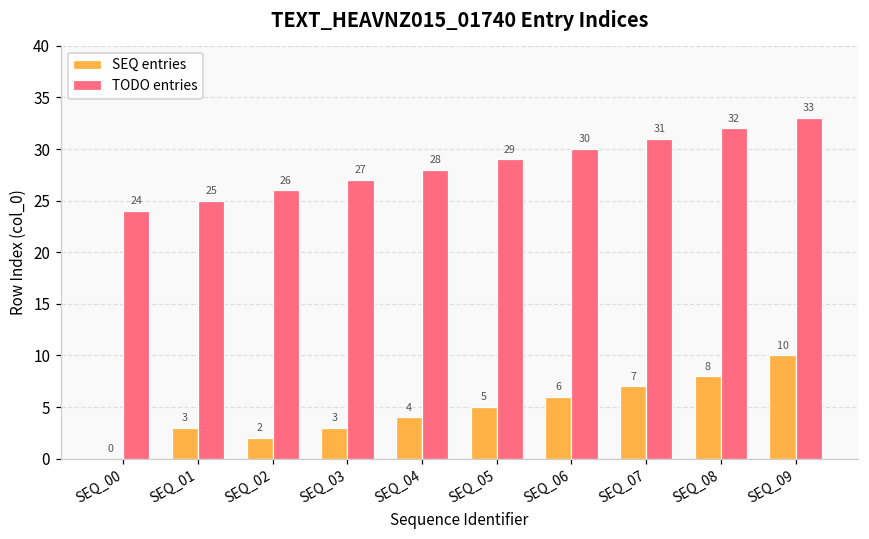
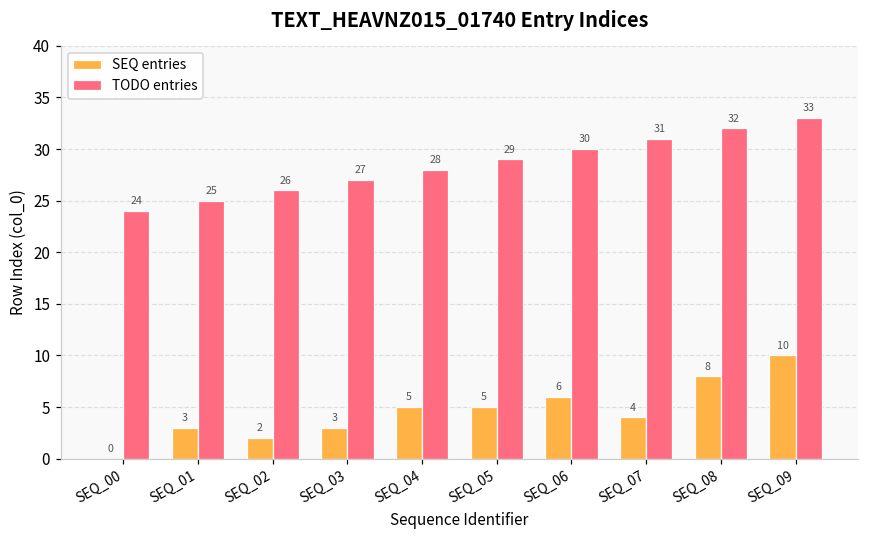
  {
    "SEQ entries": {
      "SEQ_00": 0,
      "SEQ_01": 3,
      "SEQ_02": 2,
      "SEQ_03": 3,
-     "SEQ_04": 4,
+     "SEQ_04": 5,
      "SEQ_05": 5,
      "SEQ_06": 6,
-     "SEQ_07": 7,
+     "SEQ_07": 4,
      "SEQ_08": 8,
      "SEQ_09": 10
    },
    "TODO entries": {
      "SEQ_00": 24,
      "SEQ_01": 25,
      "SEQ_02": 26,
      "SEQ_03": 27,
      "SEQ_04": 28,
      "SEQ_05": 29,
      "SEQ_06": 30,
      "SEQ_07": 31,
      "SEQ_08": 32,
      "SEQ_09": 33
    }
  }
